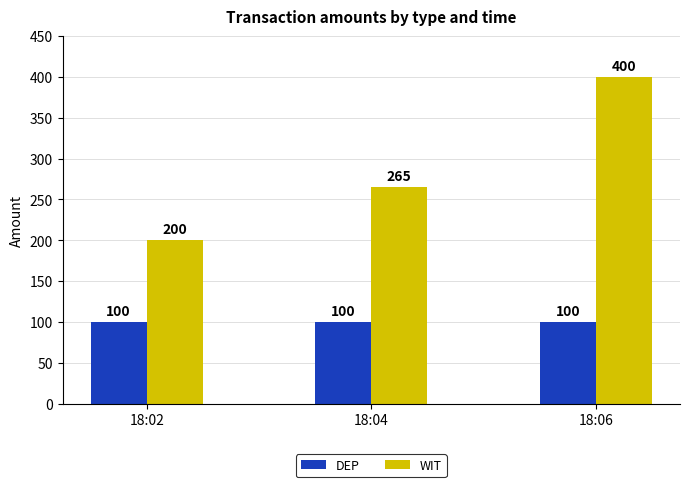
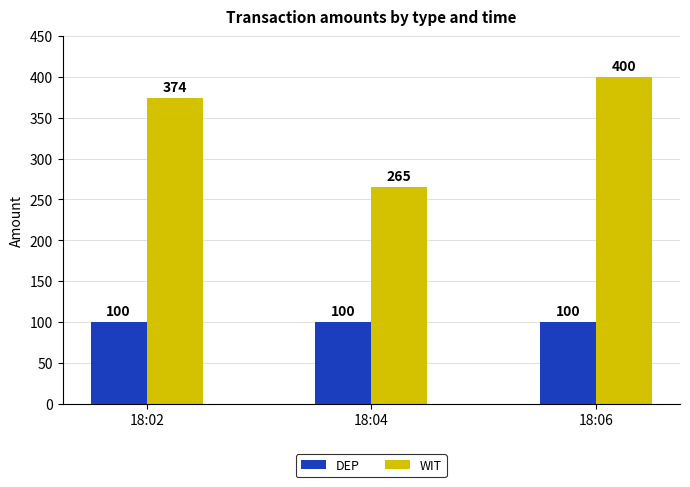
  {
    "DEP": {
      "18:02": 100,
      "18:04": 100,
      "18:06": 100
    },
    "WIT": {
-     "18:02": 200,
+     "18:02": 374,
      "18:04": 265,
      "18:06": 400
    }
  }
